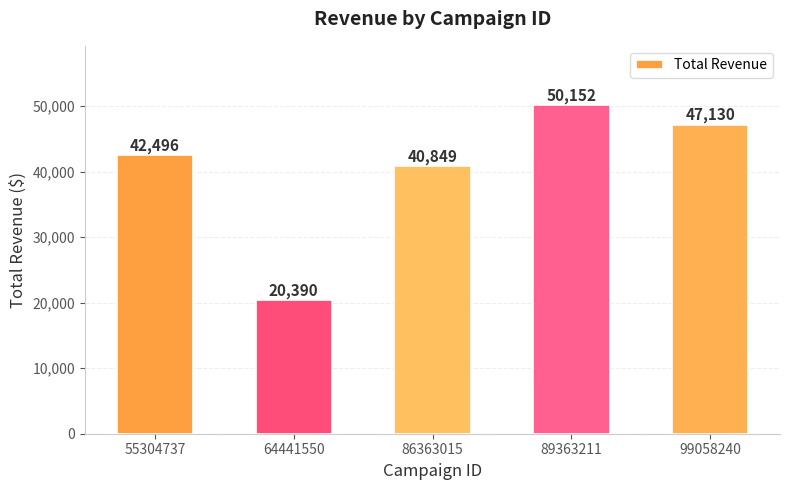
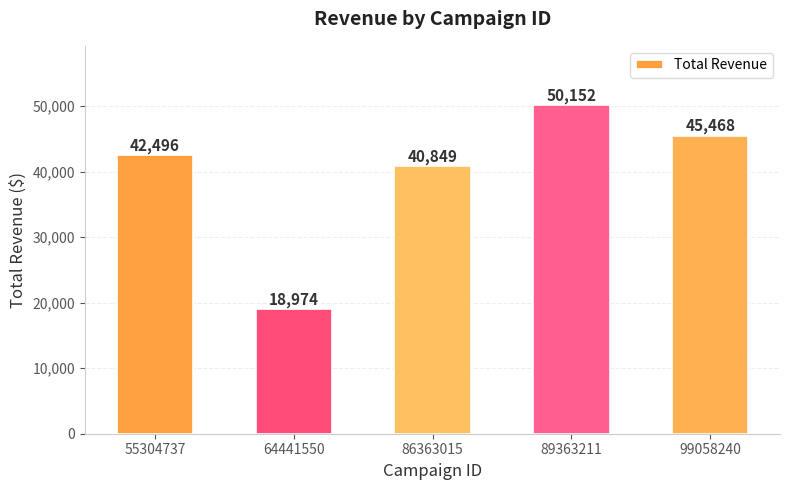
  {
    "55304737": "42,496",
-   "64441550": "20,390",
+   "64441550": "18,974",
    "86363015": "40,849",
    "89363211": "50,152",
-   "99058240": "47,130"
+   "99058240": "45,468"
  }
